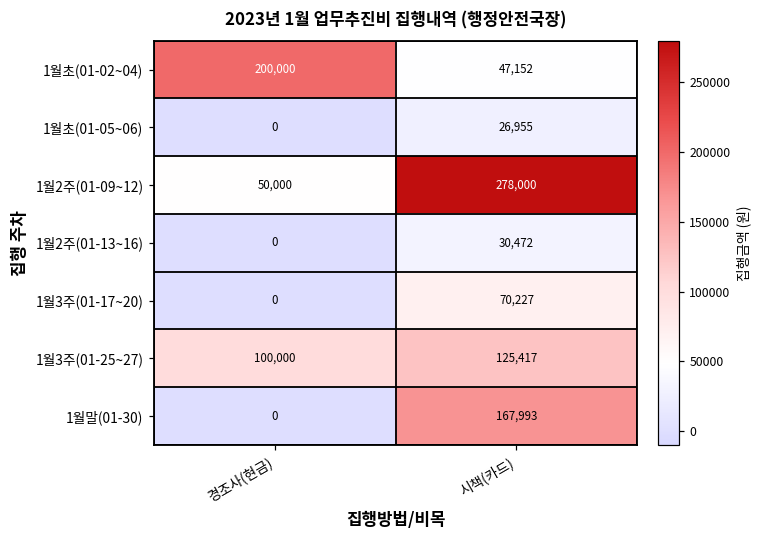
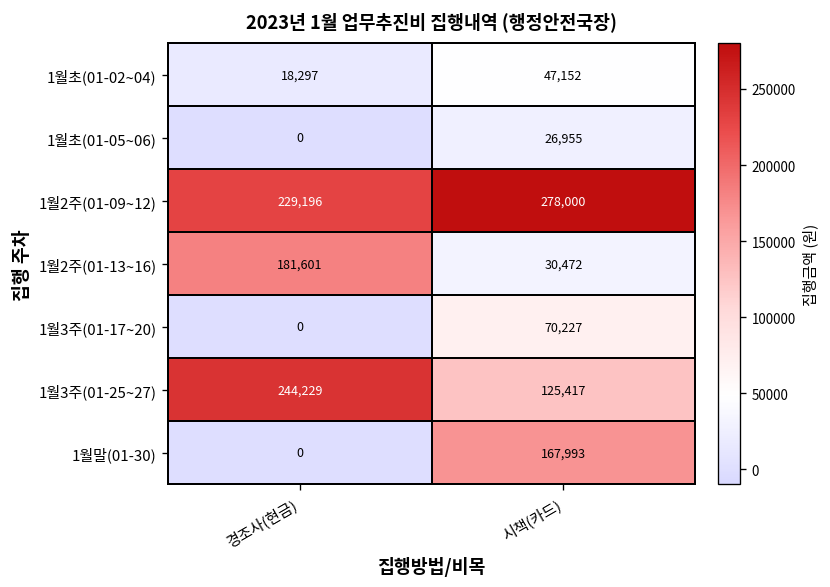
  {
    "1월초(01-02~04)": {
-     "경조사(현금)": "200,000",
+     "경조사(현금)": "18,297",
      "시책(카드)": "47,152"
    },
    "1월초(01-05~06)": {
      "경조사(현금)": "0",
      "시책(카드)": "26,955"
    },
    "1월2주(01-09~12)": {
-     "경조사(현금)": "50,000",
+     "경조사(현금)": "229,196",
      "시책(카드)": "278,000"
    },
    "1월2주(01-13~16)": {
-     "경조사(현금)": "0",
+     "경조사(현금)": "181,601",
      "시책(카드)": "30,472"
    },
    "1월3주(01-17~20)": {
      "경조사(현금)": "0",
      "시책(카드)": "70,227"
    },
    "1월3주(01-25~27)": {
-     "경조사(현금)": "100,000",
+     "경조사(현금)": "244,229",
      "시책(카드)": "125,417"
    },
    "1월말(01-30)": {
      "경조사(현금)": "0",
      "시책(카드)": "167,993"
    }
  }
